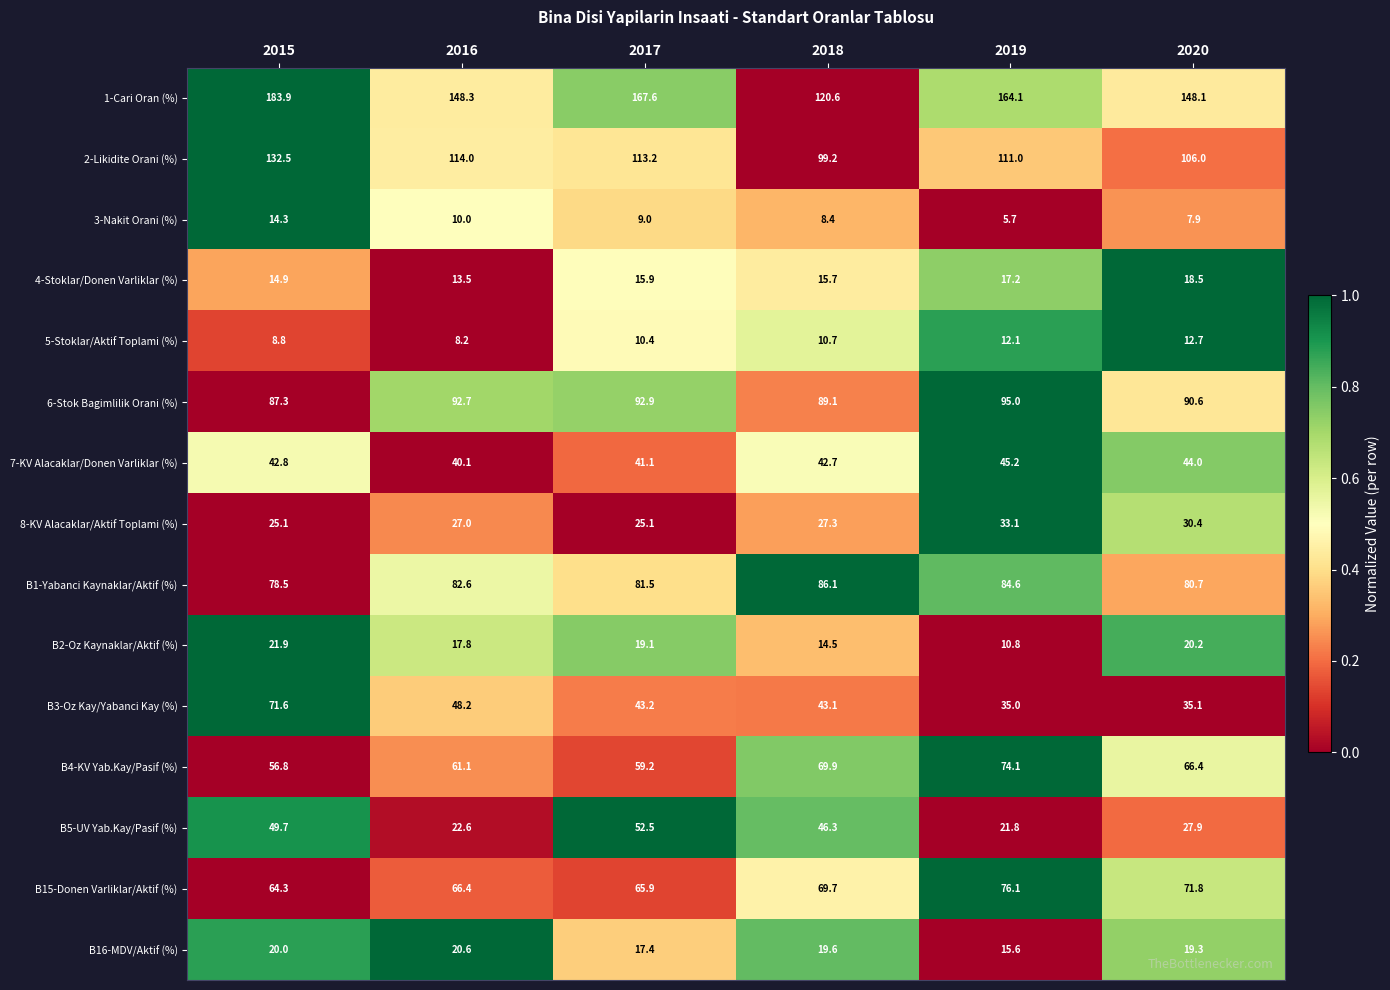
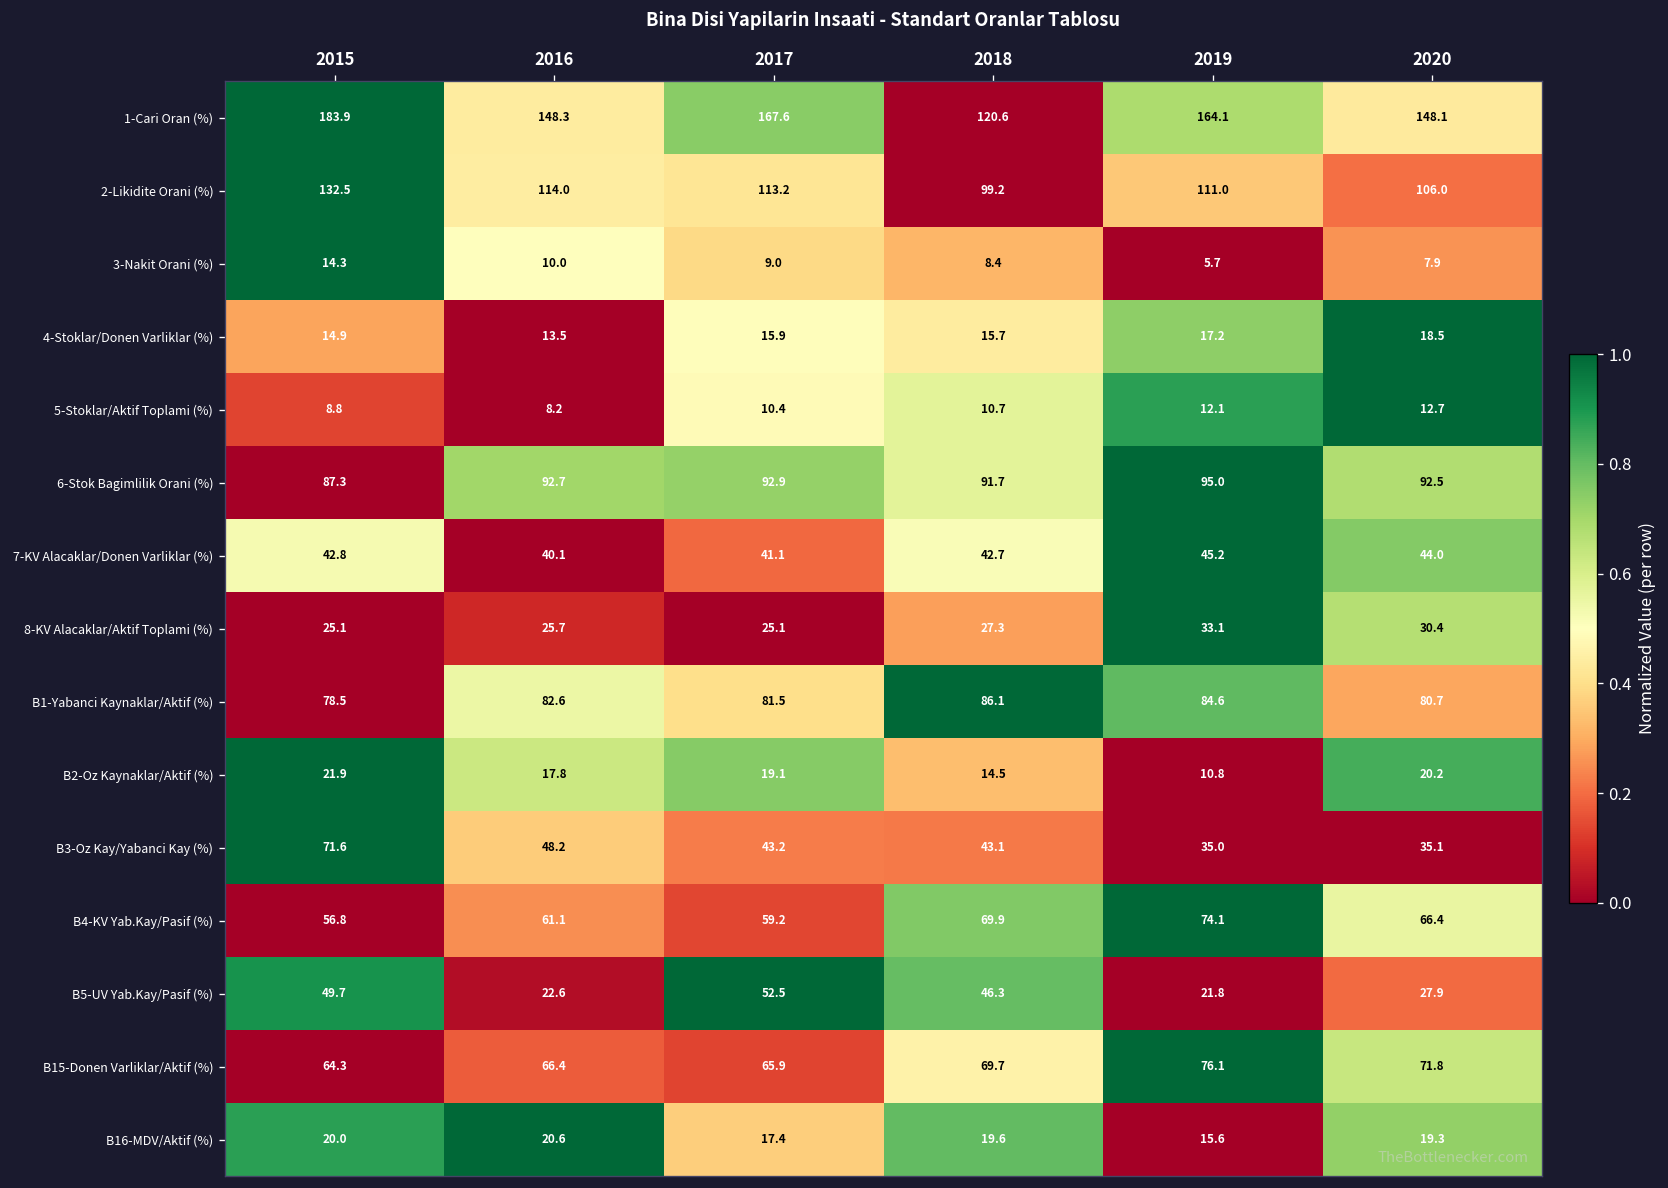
  {
    "1-Cari Oran (%)": {
      "2015": 183.9,
      "2016": 148.3,
      "2017": 167.6,
      "2018": 120.6,
      "2019": 164.1,
      "2020": 148.1
    },
    "2-Likidite Orani (%)": {
      "2015": 132.5,
      "2016": 114.0,
      "2017": 113.2,
      "2018": 99.2,
      "2019": 111.0,
      "2020": 106.0
    },
    "3-Nakit Orani (%)": {
      "2015": 14.3,
      "2016": 10.0,
      "2017": 9.0,
      "2018": 8.4,
      "2019": 5.7,
      "2020": 7.9
    },
    "4-Stoklar/Donen Varliklar (%)": {
      "2015": 14.9,
      "2016": 13.5,
      "2017": 15.9,
      "2018": 15.7,
      "2019": 17.2,
      "2020": 18.5
    },
    "5-Stoklar/Aktif Toplami (%)": {
      "2015": 8.8,
      "2016": 8.2,
      "2017": 10.4,
      "2018": 10.7,
      "2019": 12.1,
      "2020": 12.7
    },
    "6-Stok Bagimlilik Orani (%)": {
      "2015": 87.3,
      "2016": 92.7,
      "2017": 92.9,
-     "2018": 89.1,
+     "2018": 91.7,
      "2019": 95.0,
-     "2020": 90.6
+     "2020": 92.5
    },
    "7-KV Alacaklar/Donen Varliklar (%)": {
      "2015": 42.8,
      "2016": 40.1,
      "2017": 41.1,
      "2018": 42.7,
      "2019": 45.2,
      "2020": 44.0
    },
    "8-KV Alacaklar/Aktif Toplami (%)": {
      "2015": 25.1,
-     "2016": 27.0,
+     "2016": 25.7,
      "2017": 25.1,
      "2018": 27.3,
      "2019": 33.1,
      "2020": 30.4
    },
    "B1-Yabanci Kaynaklar/Aktif (%)": {
      "2015": 78.5,
      "2016": 82.6,
      "2017": 81.5,
      "2018": 86.1,
      "2019": 84.6,
      "2020": 80.7
    },
    "B2-Oz Kaynaklar/Aktif (%)": {
      "2015": 21.9,
      "2016": 17.8,
      "2017": 19.1,
      "2018": 14.5,
      "2019": 10.8,
      "2020": 20.2
    },
    "B3-Oz Kay/Yabanci Kay (%)": {
      "2015": 71.6,
      "2016": 48.2,
      "2017": 43.2,
      "2018": 43.1,
      "2019": 35.0,
      "2020": 35.1
    },
    "B4-KV Yab.Kay/Pasif (%)": {
      "2015": 56.8,
      "2016": 61.1,
      "2017": 59.2,
      "2018": 69.9,
      "2019": 74.1,
      "2020": 66.4
    },
    "B5-UV Yab.Kay/Pasif (%)": {
      "2015": 49.7,
      "2016": 22.6,
      "2017": 52.5,
      "2018": 46.3,
      "2019": 21.8,
      "2020": 27.9
    },
    "B15-Donen Varliklar/Aktif (%)": {
      "2015": 64.3,
      "2016": 66.4,
      "2017": 65.9,
      "2018": 69.7,
      "2019": 76.1,
      "2020": 71.8
    },
    "B16-MDV/Aktif (%)": {
      "2015": 20.0,
      "2016": 20.6,
      "2017": 17.4,
      "2018": 19.6,
      "2019": 15.6
    }
  }
